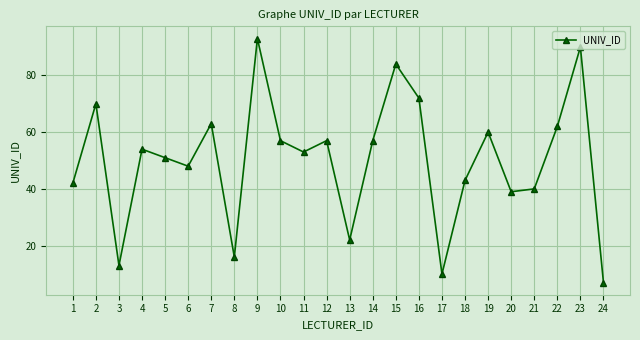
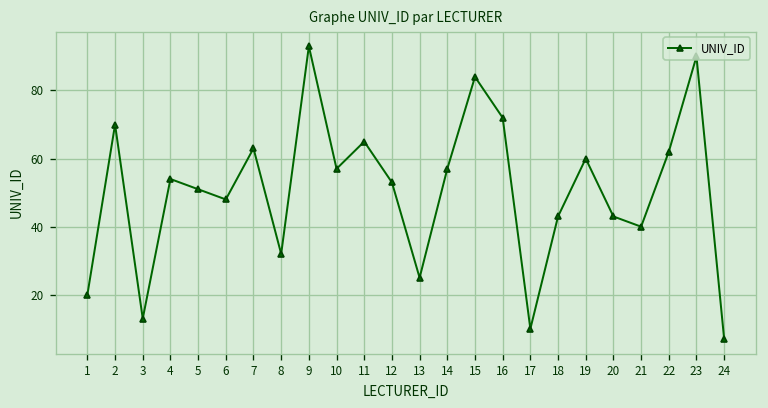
  {
-   "1": 42,
+   "1": 20,
    "2": 70,
    "3": 13,
    "4": 54,
    "5": 51,
    "6": 48,
    "7": 63,
-   "8": 16,
+   "8": 32,
    "9": 93,
    "10": 57,
-   "11": 53,
-   "12": 57,
-   "13": 22,
+   "11": 65,
+   "12": 53,
+   "13": 25,
    "14": 57,
    "15": 84,
    "16": 72,
    "17": 10,
    "18": 43,
    "19": 60,
-   "20": 39,
+   "20": 43,
    "21": 40,
    "22": 62,
    "24": 7
  }
